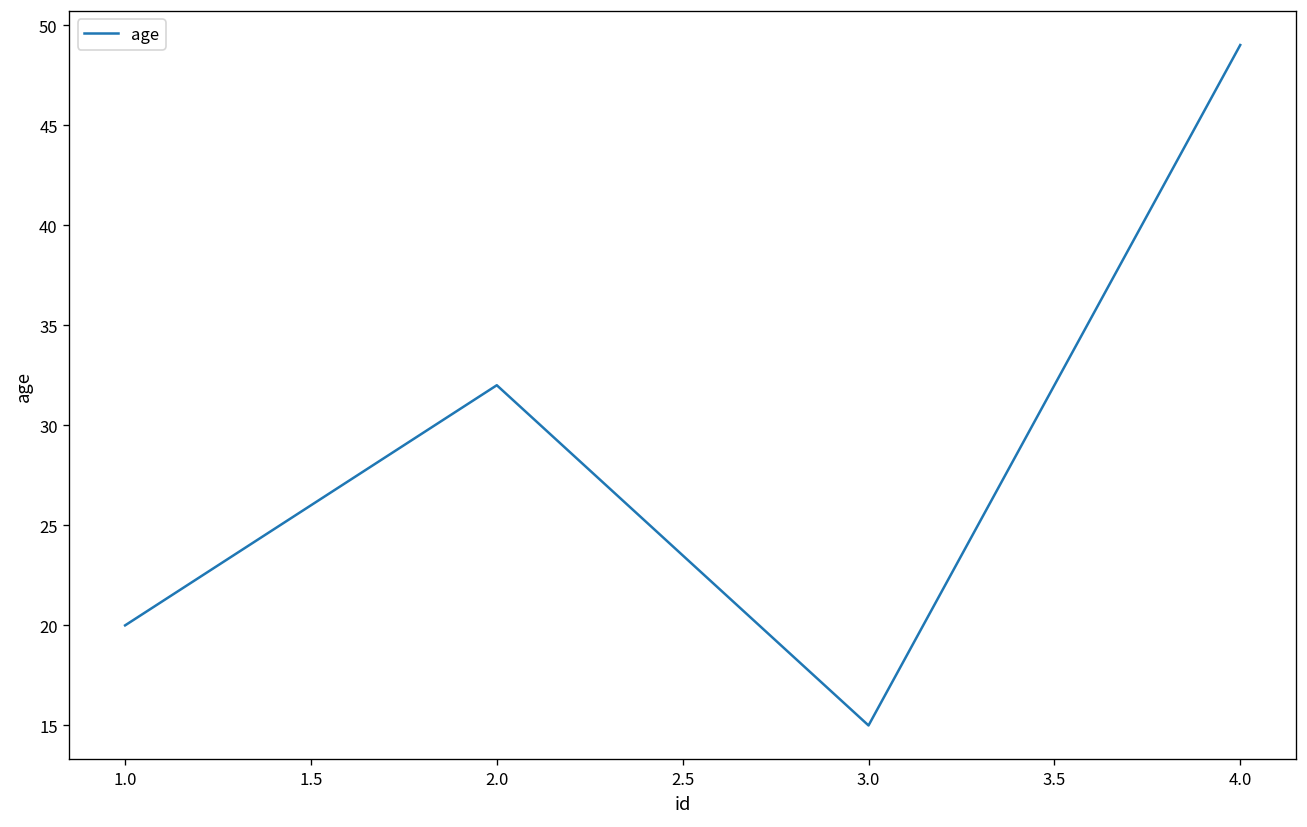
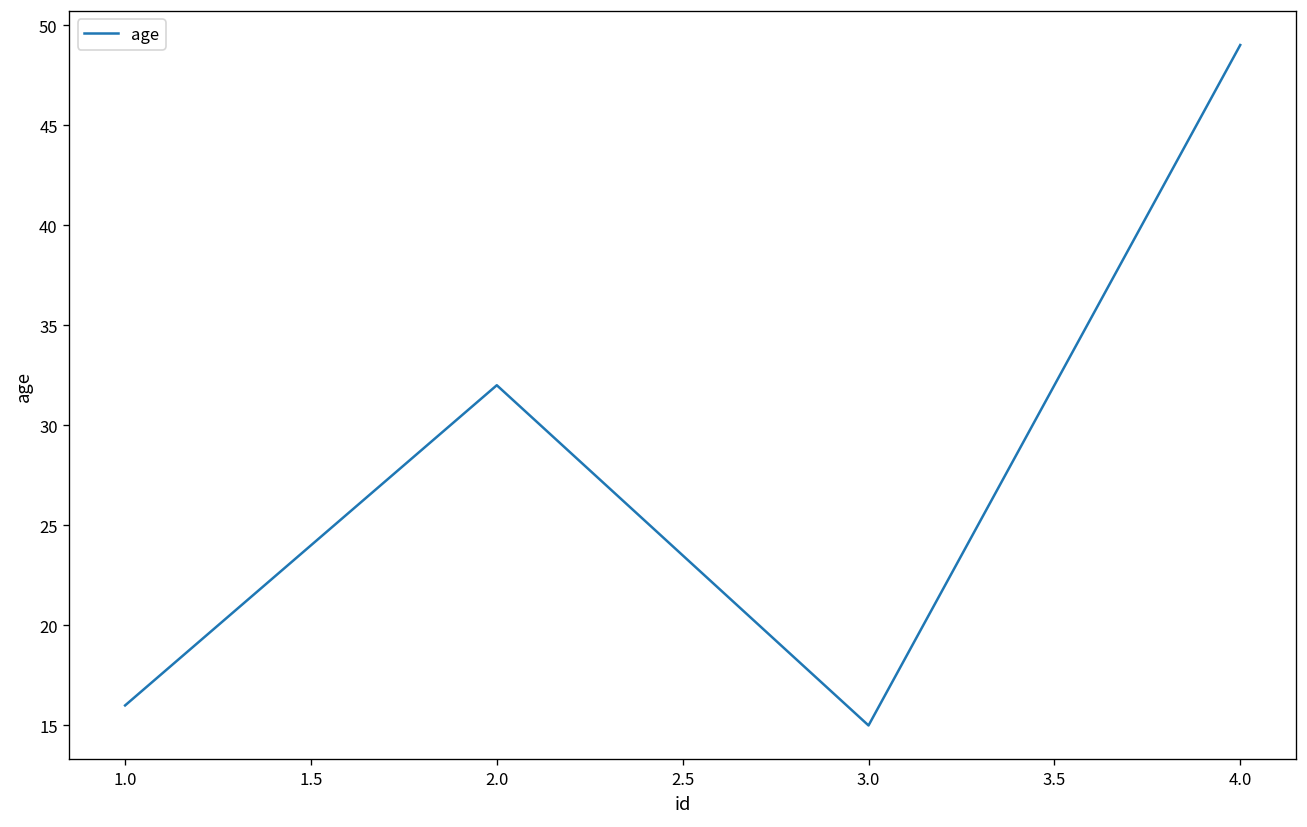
  {
-   "1.0": 20,
+   "1.0": 16,
    "2.0": 32,
    "3.0": 15,
    "4.0": 49
  }
